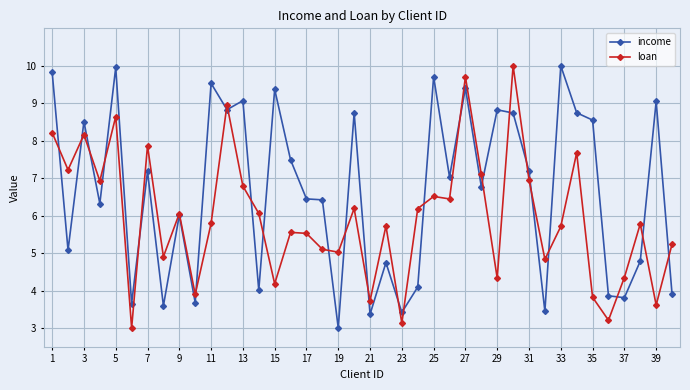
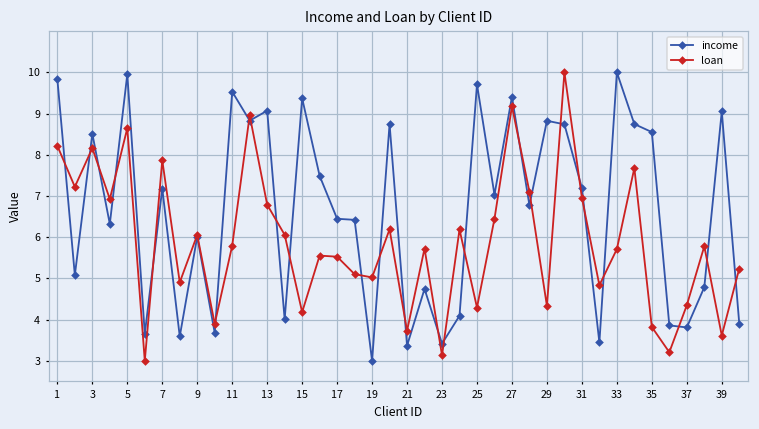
  {
    "income": {
      "1": 9.8,
      "3": 8.5,
      "5": 10.0,
      "7": 7.2,
      "11": 9.5,
      "13": 9.1,
      "15": 9.4,
      "17": 6.4,
      "19": 3.0,
      "21": 3.4,
      "23": 3.4,
      "25": 9.7,
      "27": 9.4,
      "29": 8.8,
      "31": 7.2,
      "33": 10.0,
      "35": 8.6,
      "37": 3.8,
      "39": 9.1
    },
    "loan": {
      "1": 8.2,
      "3": 8.2,
      "5": 8.6,
      "7": 7.9,
      "11": 5.8,
      "13": 6.8,
      "15": 4.2,
      "17": 5.5,
      "19": 5.0,
      "21": 3.7,
      "23": 3.1,
-     "25": 6.5,
-     "27": 9.7,
+     "25": 4.3,
+     "27": 9.2,
      "29": 4.3,
      "31": 7.0,
      "33": 5.7,
      "35": 3.8,
      "37": 4.3,
      "39": 3.6
    }
  }
